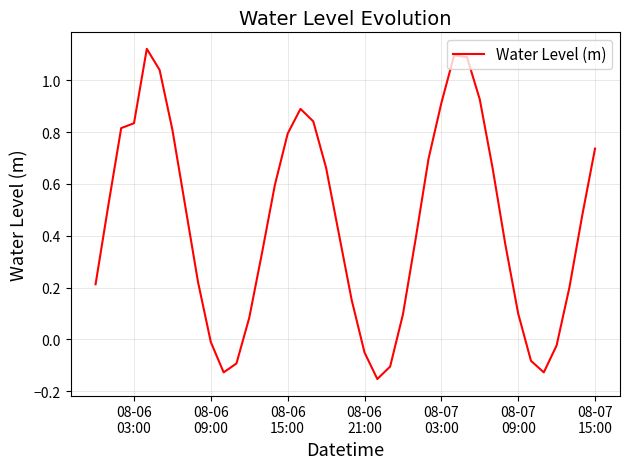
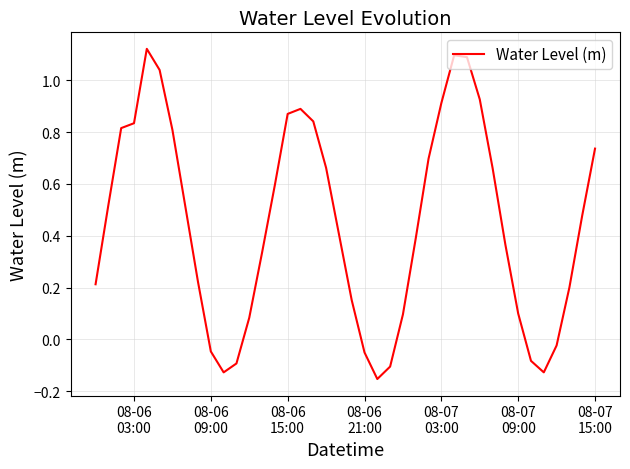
  {
    "08-06 03:00": 0.83,
-   "08-06 09:00": -0.01,
-   "08-06 15:00": 0.79,
+   "08-06 09:00": -0.05,
+   "08-06 15:00": 0.87,
    "08-06 21:00": -0.05,
    "08-07 03:00": 0.91,
    "08-07 09:00": 0.10,
    "08-07 15:00": 0.74
  }
